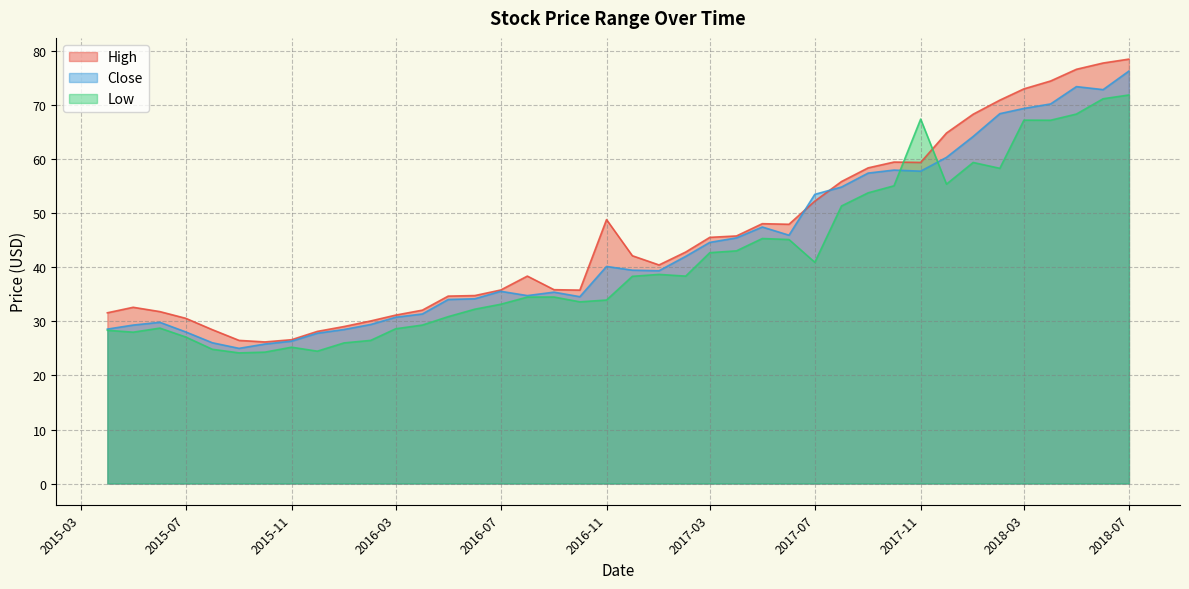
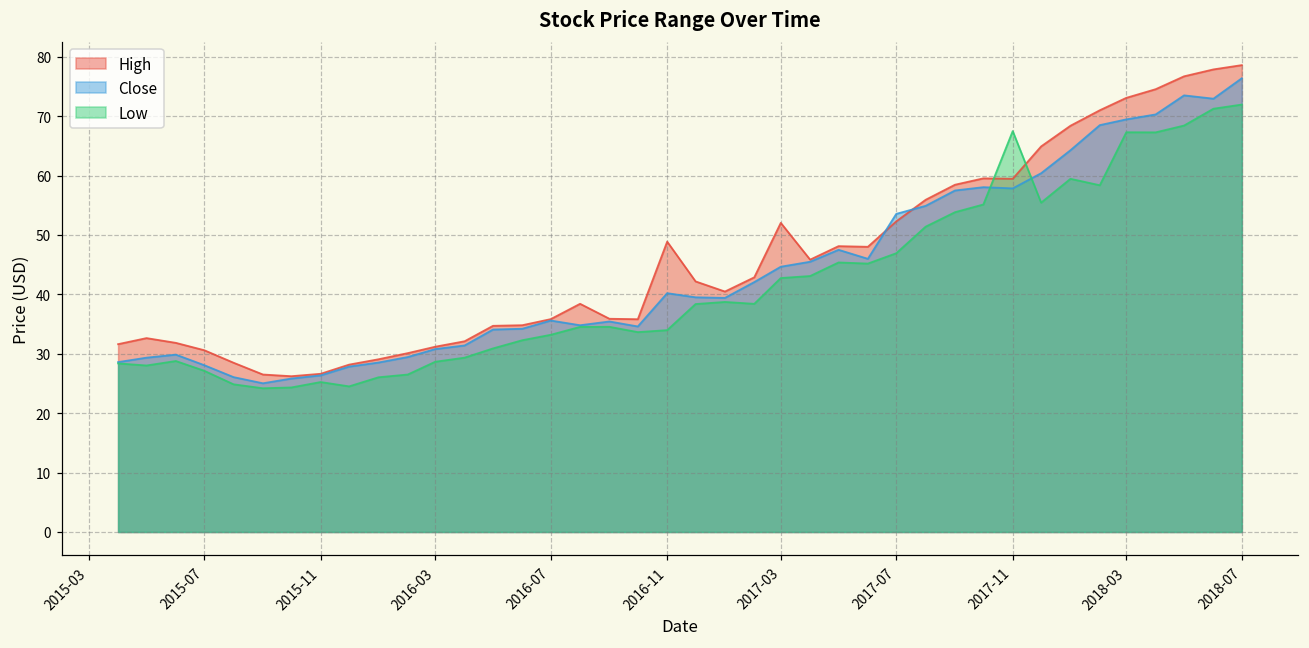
  {
    "High": {
      "2015-07": 31,
      "2016-11": 49,
-     "2017-03": 46,
+     "2017-03": 52,
      "2017-07": 52,
      "2017-11": 59,
      "2018-03": 73,
      "2018-07": 79
    },
    "Close": {
      "2015-07": 28,
      "2016-11": 40,
      "2017-03": 45,
      "2017-07": 54,
      "2017-11": 58,
      "2018-03": 69,
      "2018-07": 76
    },
    "Low": {
      "2015-07": 27,
      "2015-11": 25,
      "2016-03": 29,
      "2016-07": 33,
      "2016-11": 34,
      "2017-03": 43,
-     "2017-07": 41,
+     "2017-07": 47,
      "2017-11": 67,
      "2018-03": 67,
      "2018-07": 72
    }
  }
